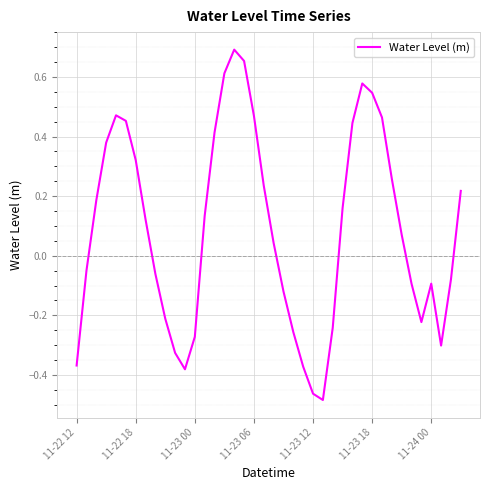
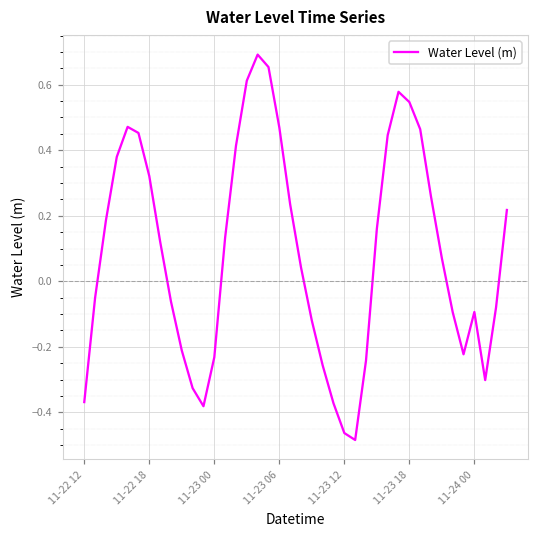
  {
    "11-22 12": -0.37,
    "11-22 18": 0.32,
-   "11-23 00": -0.27,
+   "11-23 00": -0.23,
    "11-23 06": 0.47,
    "11-23 12": -0.46,
    "11-23 18": 0.55,
    "11-24 00": -0.09
  }
